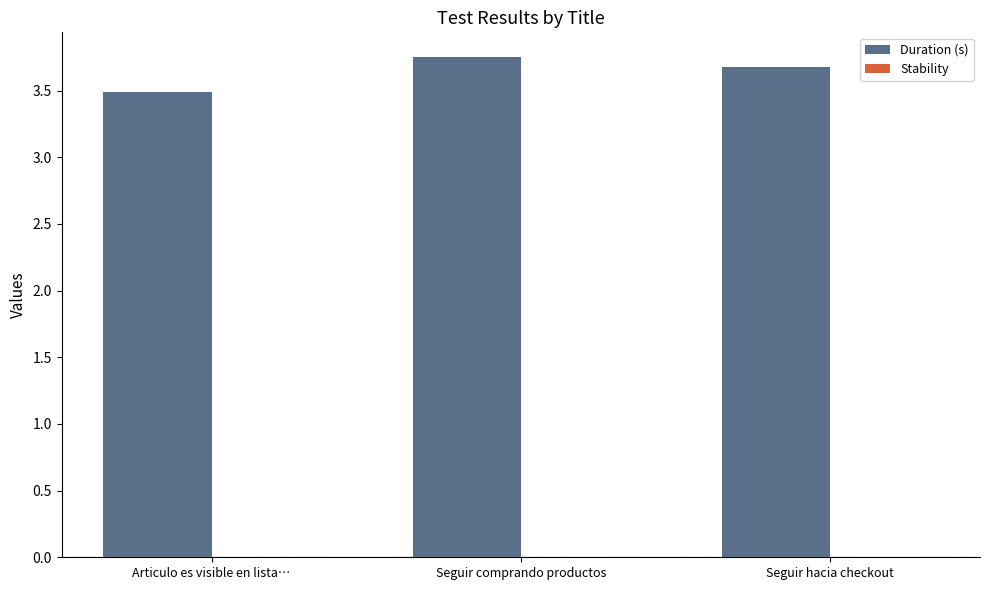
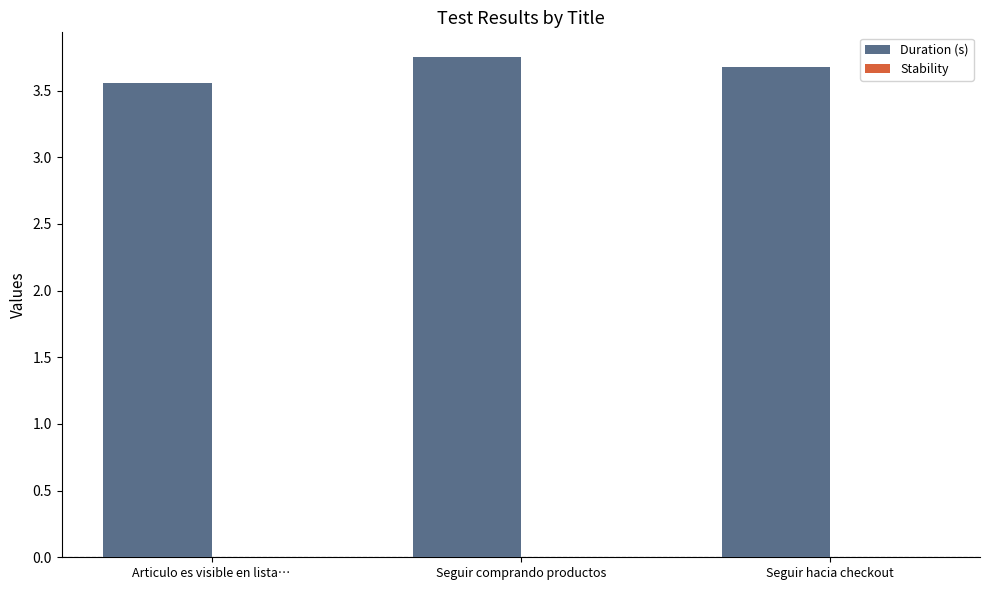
  {
    "Duration (s)": {
-     "Articulo es visible en lista…": 3.49,
+     "Articulo es visible en lista…": 3.56,
      "Seguir comprando productos": 3.75,
      "Seguir hacia checkout": 3.68
    },
    "Stability": {
      "Articulo es visible en lista…": 0.00,
      "Seguir comprando productos": 0.00,
      "Seguir hacia checkout": 0.00
    }
  }
